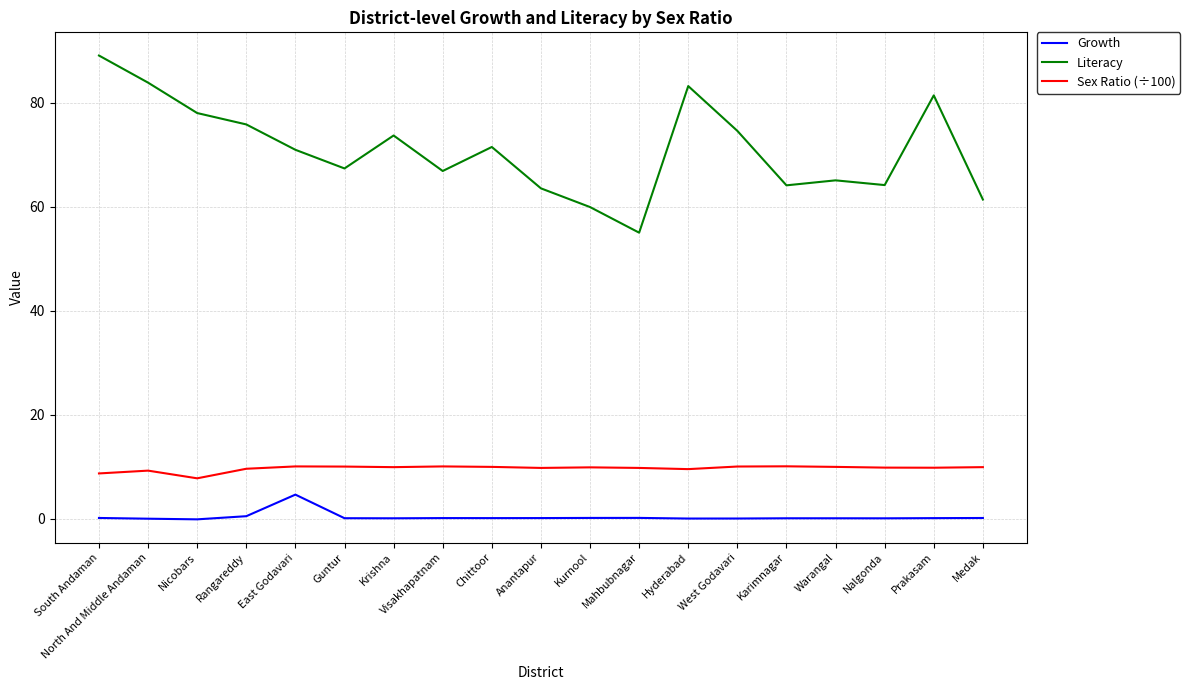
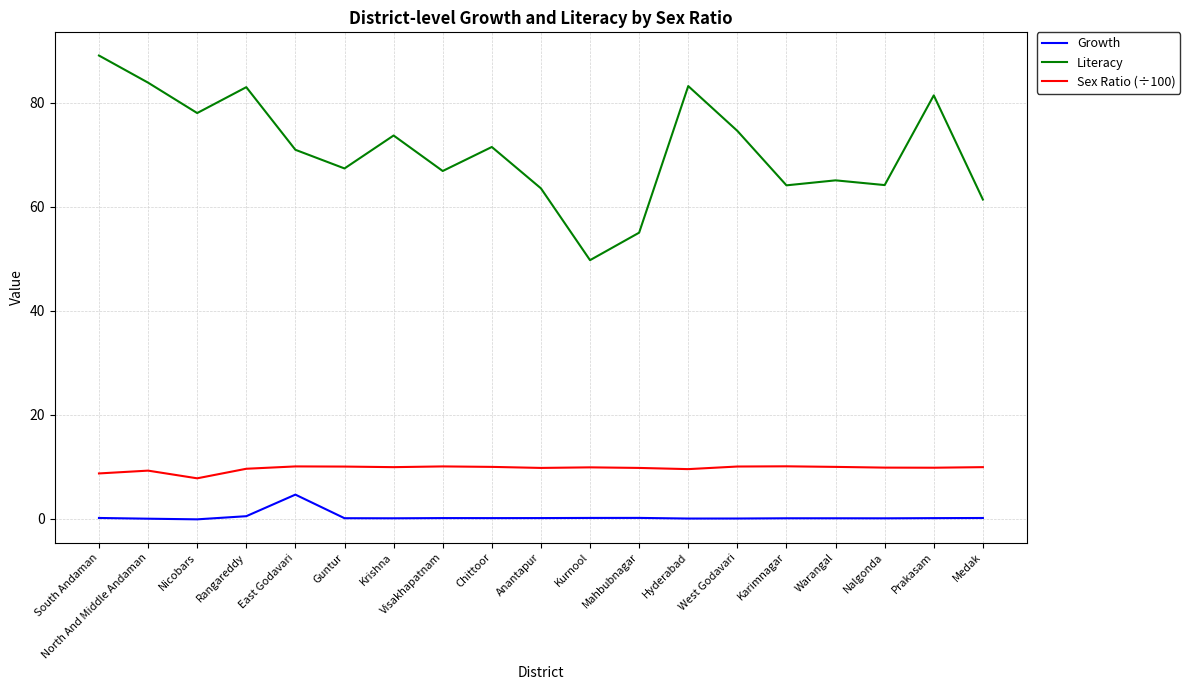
  {
    "Growth": {
      "South Andaman": 0,
      "North And Middle Andaman": 0,
      "Nicobars": 0,
      "Rangareddy": 0,
      "East Godavari": 5,
      "Guntur": 0,
      "Krishna": 0,
      "Visakhapatnam": 0,
      "Chittoor": 0,
      "Anantapur": 0,
      "Kurnool": 0,
      "Mahbubnagar": 0,
      "Hyderabad": 0,
      "West Godavari": 0,
      "Karimnagar": 0,
      "Warangal": 0,
      "Nalgonda": 0,
      "Prakasam": 0,
      "Medak": 0
    },
    "Literacy": {
      "South Andaman": 89,
      "North And Middle Andaman": 84,
      "Nicobars": 78,
-     "Rangareddy": 76,
+     "Rangareddy": 83,
      "East Godavari": 71,
      "Guntur": 67,
      "Krishna": 74,
      "Visakhapatnam": 67,
      "Chittoor": 72,
      "Anantapur": 64,
-     "Kurnool": 60,
+     "Kurnool": 50,
      "Mahbubnagar": 55,
      "Hyderabad": 83,
      "West Godavari": 75,
      "Karimnagar": 64,
      "Warangal": 65,
      "Nalgonda": 64,
      "Prakasam": 81,
      "Medak": 61
    },
    "Sex Ratio (÷100)": {
      "South Andaman": 9,
      "North And Middle Andaman": 9,
      "Nicobars": 8,
      "Rangareddy": 10,
      "East Godavari": 10,
      "Guntur": 10,
      "Krishna": 10,
      "Visakhapatnam": 10,
      "Chittoor": 10,
      "Anantapur": 10,
      "Kurnool": 10,
      "Mahbubnagar": 10,
      "Hyderabad": 10,
      "West Godavari": 10,
      "Karimnagar": 10,
      "Warangal": 10,
      "Nalgonda": 10,
      "Prakasam": 10,
      "Medak": 10
    }
  }
